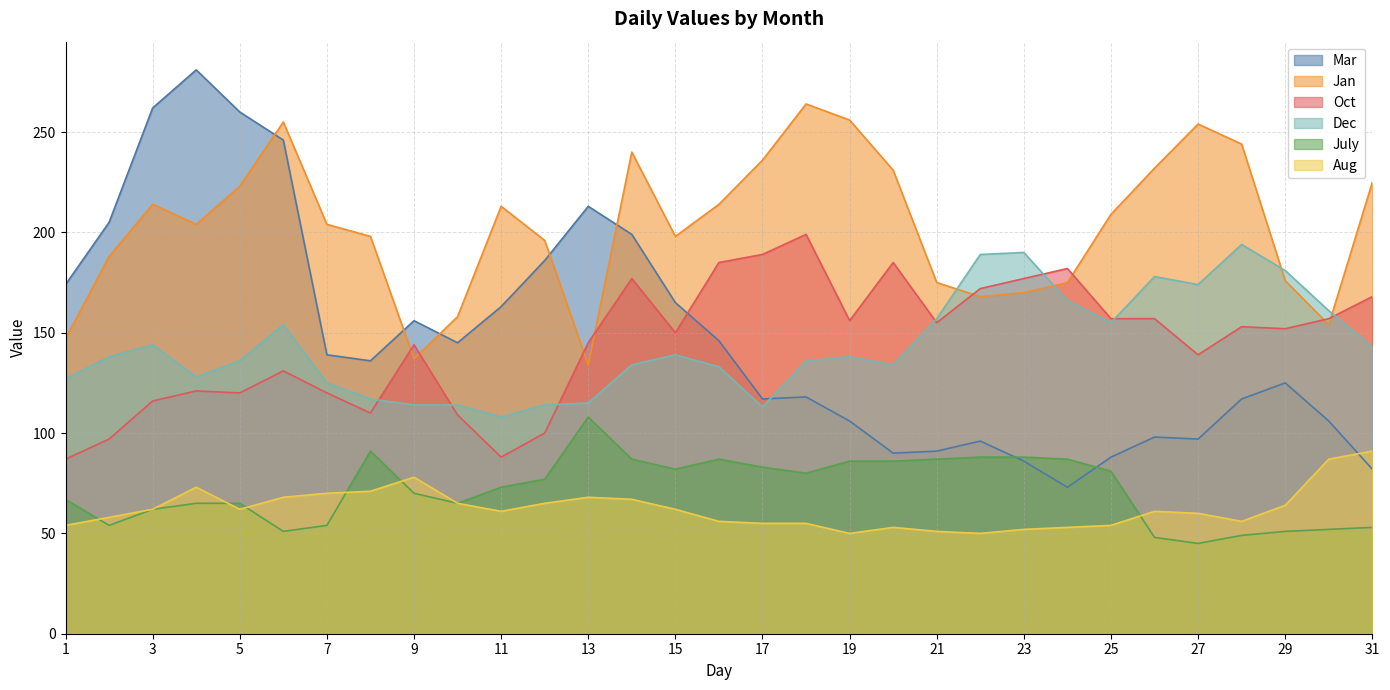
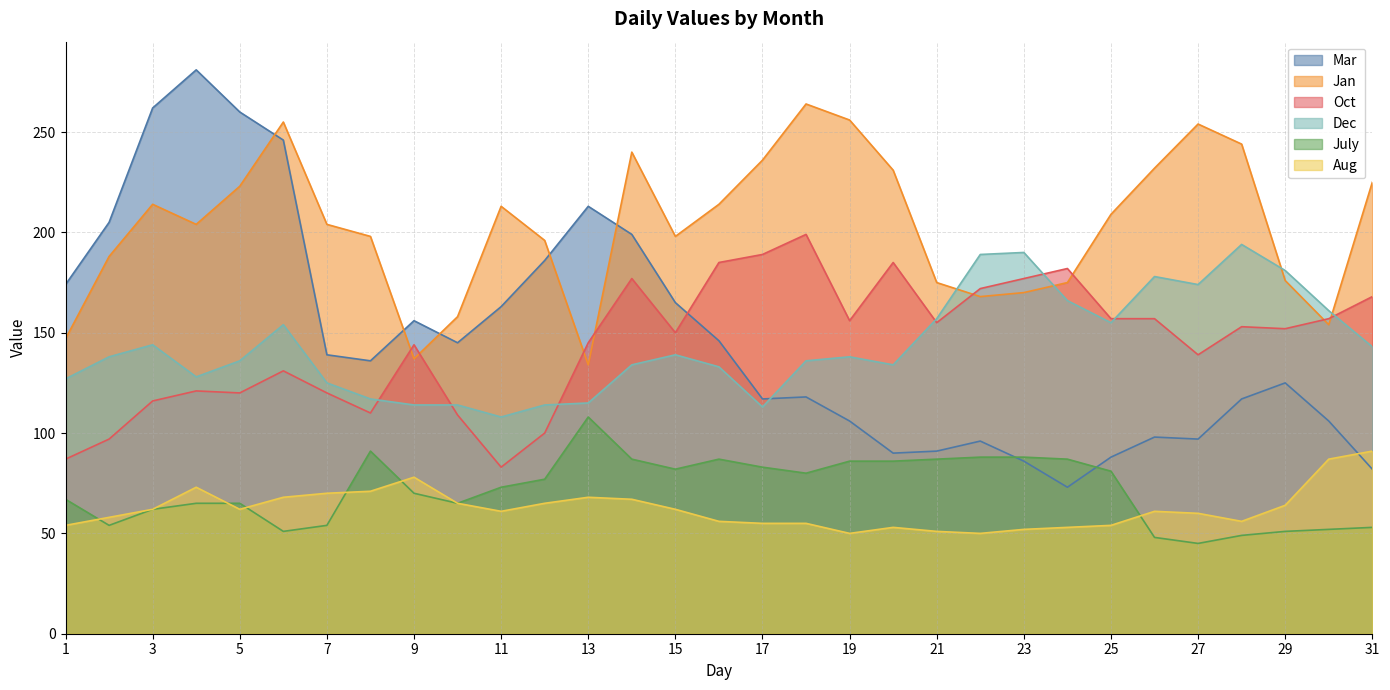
  {
    "Mar": {
      "1": 174,
      "3": 262,
      "5": 260,
      "7": 139,
      "9": 156,
      "11": 163,
      "13": 213,
      "15": 165,
      "17": 117,
      "19": 106,
      "21": 91,
      "23": 86,
      "25": 88,
      "27": 97,
      "29": 125,
      "31": 82
    },
    "Oct": {
      "1": 87,
      "3": 116,
      "5": 120,
      "7": 120,
      "9": 144,
-     "11": 88,
+     "11": 83,
      "13": 145,
      "15": 150,
      "17": 189,
      "19": 156,
      "21": 155,
      "23": 177,
      "25": 157,
      "27": 139,
      "29": 152,
      "31": 168
    },
    "Dec": {
      "1": 127,
      "3": 144,
      "5": 136,
      "7": 125,
      "9": 114,
      "11": 108,
      "13": 115,
      "15": 139,
      "17": 113,
      "19": 138,
      "21": 157,
      "23": 190,
      "25": 155,
      "27": 174,
      "29": 181,
      "31": 143
    },
    "July": {
      "1": 67,
      "5": 65,
      "7": 54,
      "9": 70,
      "11": 73,
      "13": 108,
      "15": 82,
      "17": 83,
      "19": 86,
      "21": 87,
      "23": 88,
      "25": 81,
      "27": 45,
      "29": 51,
      "31": 53
    }
  }
